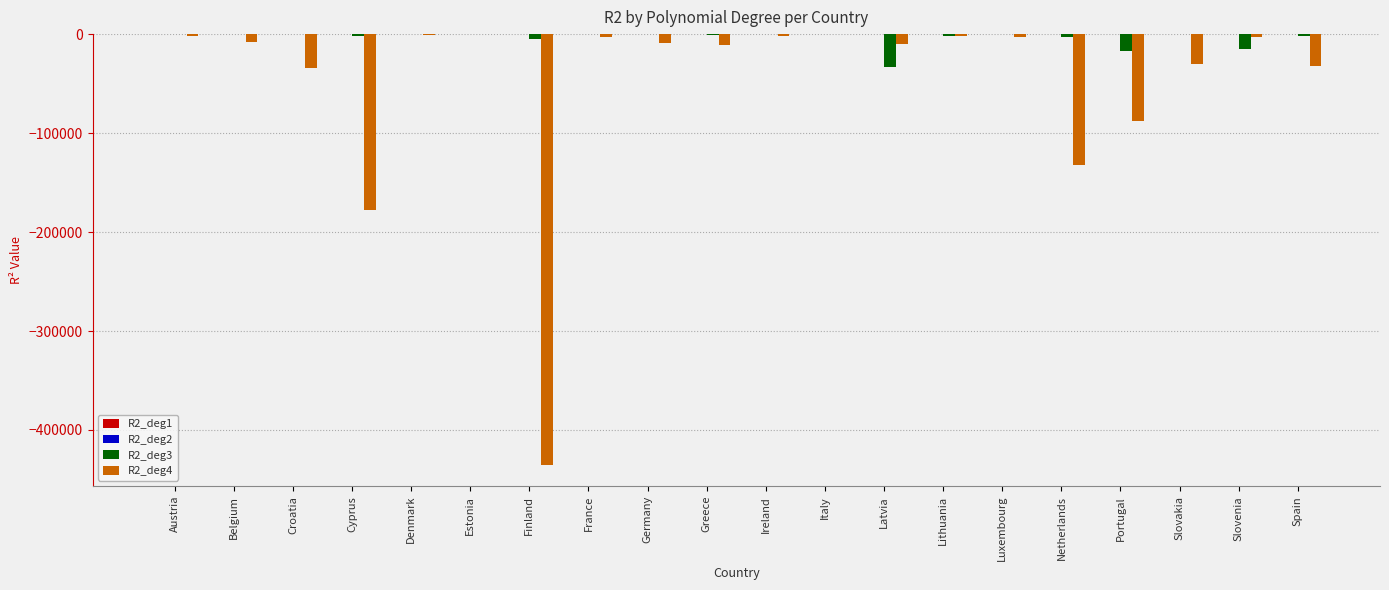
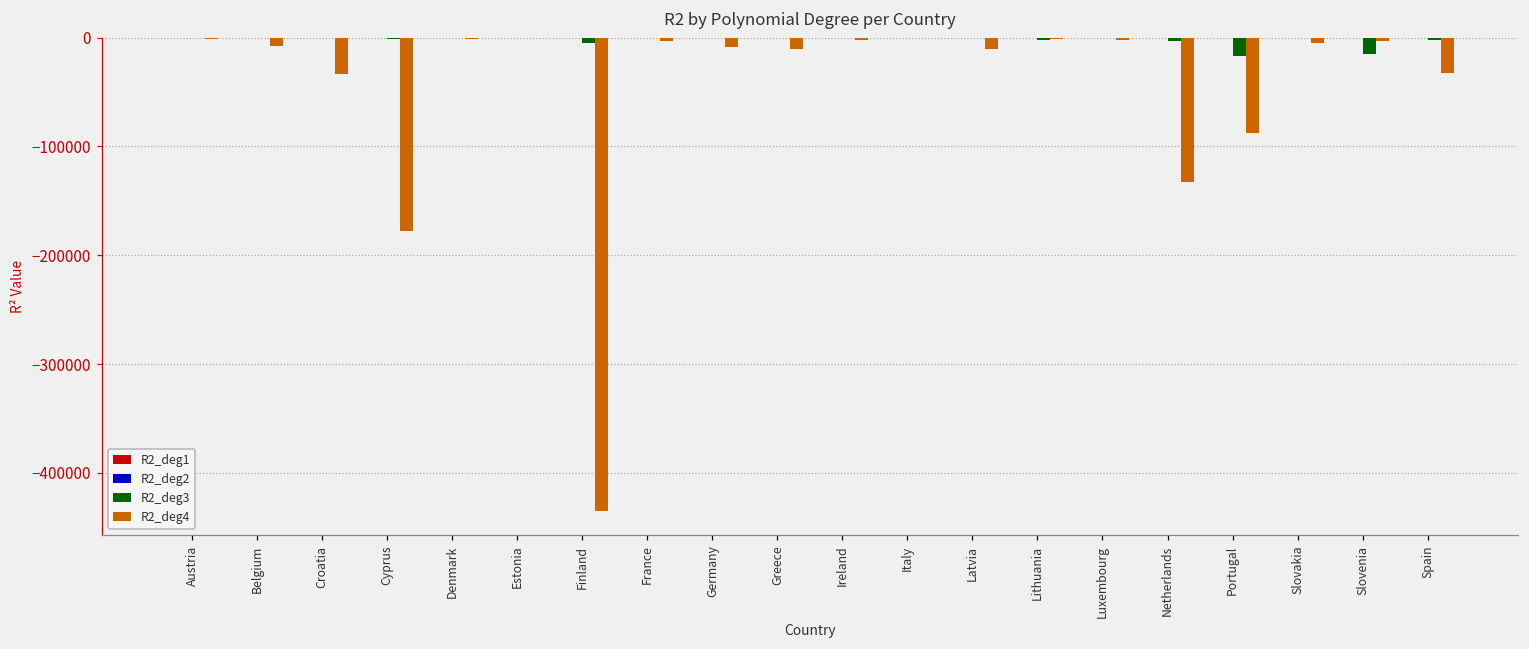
  {
    "R2_deg3": {
      "Finland": 0,
-     "Latvia": -30000,
+     "Latvia": 0,
      "Netherlands": 0,
      "Portugal": -20000,
      "Slovenia": -20000
    },
    "R2_deg4": {
      "Belgium": -10000,
      "Croatia": -30000,
      "Cyprus": -180000,
      "Finland": -440000,
      "France": 0,
      "Germany": -10000,
      "Greece": -10000,
      "Latvia": -10000,
      "Luxembourg": 0,
      "Netherlands": -130000,
      "Portugal": -90000,
-     "Slovakia": -30000,
+     "Slovakia": 0,
      "Slovenia": 0,
      "Spain": -30000
    }
  }
